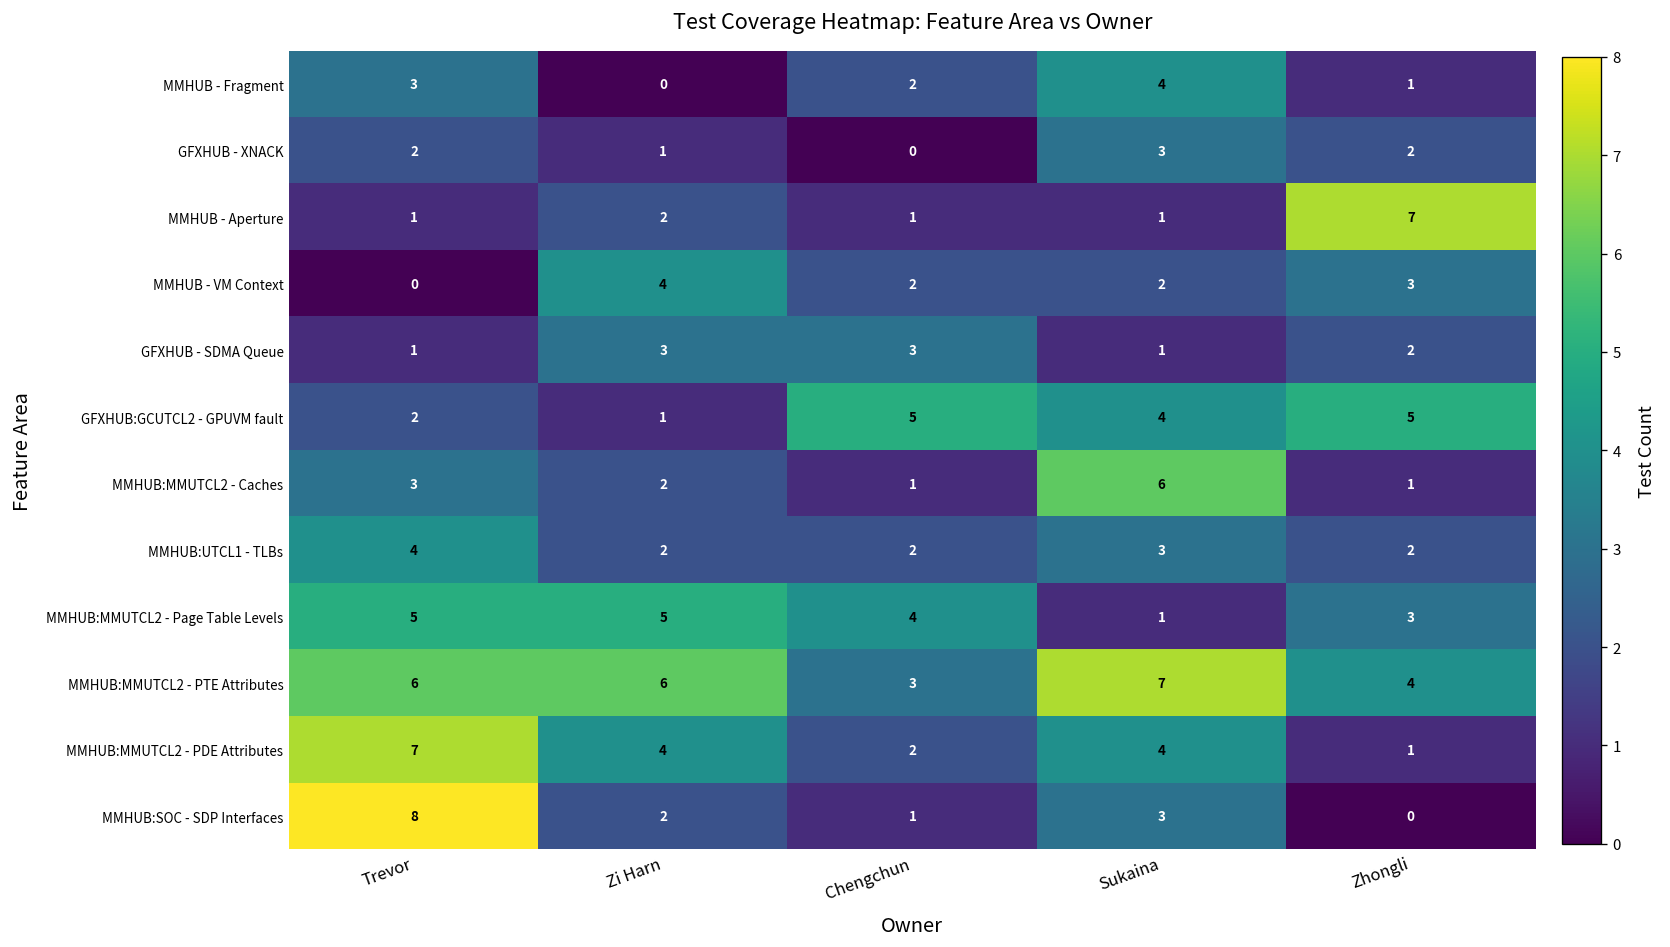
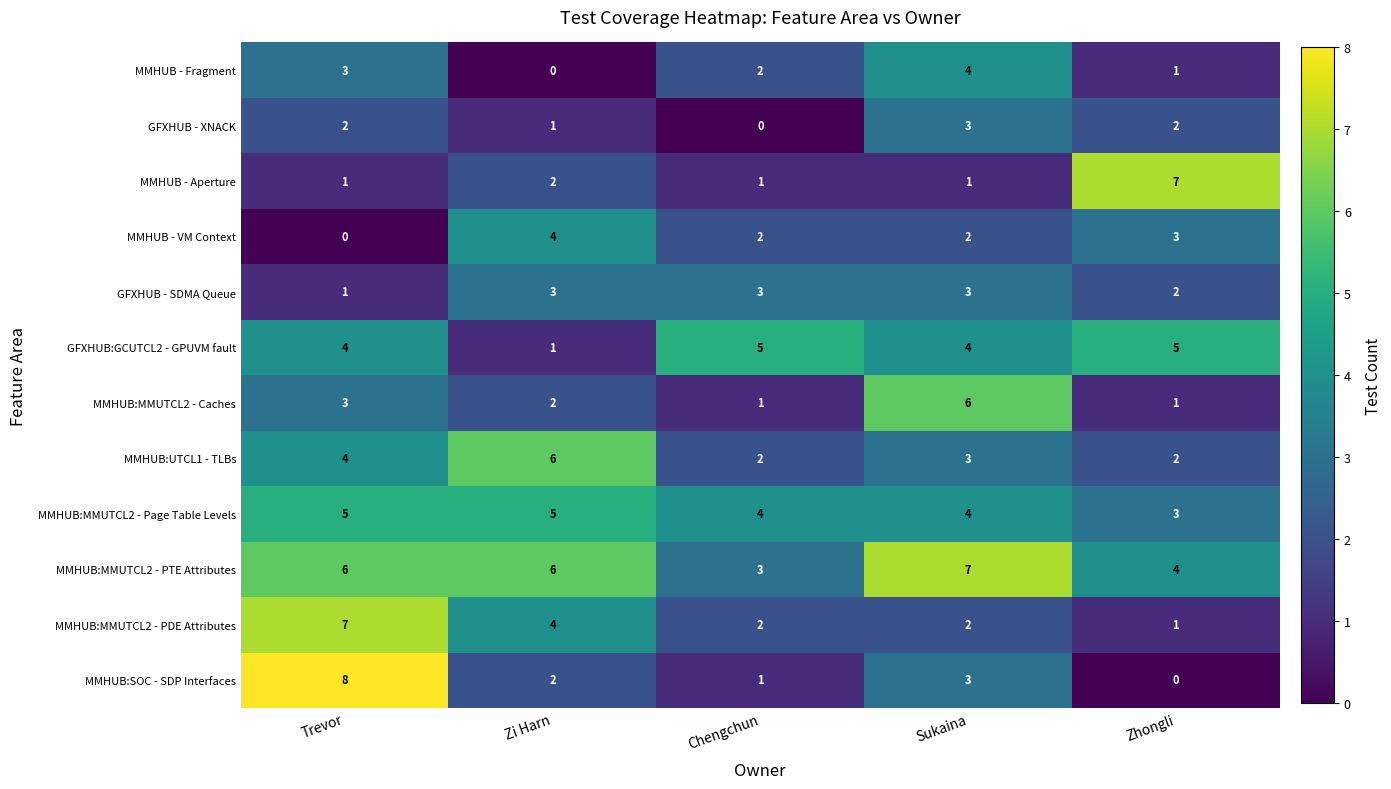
  {
    "MMHUB - Fragment": {
      "Trevor": 3,
      "Zi Harn": 0,
      "Chengchun": 2,
      "Sukaina": 4,
      "Zhongli": 1
    },
    "GFXHUB - XNACK": {
      "Trevor": 2,
      "Zi Harn": 1,
      "Chengchun": 0,
      "Sukaina": 3,
      "Zhongli": 2
    },
    "MMHUB - Aperture": {
      "Trevor": 1,
      "Zi Harn": 2,
      "Chengchun": 1,
      "Sukaina": 1,
      "Zhongli": 7
    },
    "MMHUB - VM Context": {
      "Trevor": 0,
      "Zi Harn": 4,
      "Chengchun": 2,
      "Sukaina": 2,
      "Zhongli": 3
    },
    "GFXHUB - SDMA Queue": {
      "Trevor": 1,
      "Zi Harn": 3,
      "Chengchun": 3,
-     "Sukaina": 1,
+     "Sukaina": 3,
      "Zhongli": 2
    },
    "GFXHUB:GCUTCL2 - GPUVM fault": {
-     "Trevor": 2,
+     "Trevor": 4,
      "Zi Harn": 1,
      "Chengchun": 5,
      "Sukaina": 4,
      "Zhongli": 5
    },
    "MMHUB:MMUTCL2 - Caches": {
      "Trevor": 3,
      "Zi Harn": 2,
      "Chengchun": 1,
      "Sukaina": 6,
      "Zhongli": 1
    },
    "MMHUB:UTCL1 - TLBs": {
      "Trevor": 4,
-     "Zi Harn": 2,
+     "Zi Harn": 6,
      "Chengchun": 2,
      "Sukaina": 3,
      "Zhongli": 2
    },
    "MMHUB:MMUTCL2 - Page Table Levels": {
      "Trevor": 5,
      "Zi Harn": 5,
      "Chengchun": 4,
-     "Sukaina": 1,
+     "Sukaina": 4,
      "Zhongli": 3
    },
    "MMHUB:MMUTCL2 - PTE Attributes": {
      "Trevor": 6,
      "Zi Harn": 6,
      "Chengchun": 3,
      "Sukaina": 7,
      "Zhongli": 4
    },
    "MMHUB:MMUTCL2 - PDE Attributes": {
      "Trevor": 7,
      "Zi Harn": 4,
      "Chengchun": 2,
-     "Sukaina": 4,
+     "Sukaina": 2,
      "Zhongli": 1
    },
    "MMHUB:SOC - SDP Interfaces": {
      "Trevor": 8,
      "Zi Harn": 2,
      "Chengchun": 1,
      "Sukaina": 3,
      "Zhongli": 0
    }
  }
